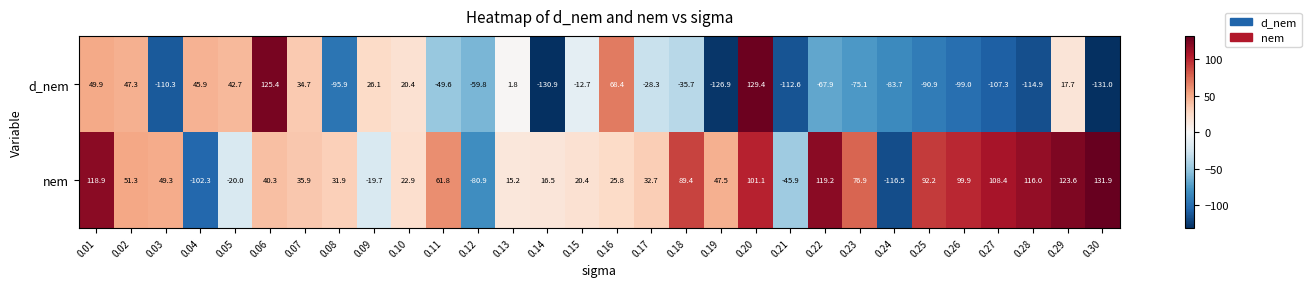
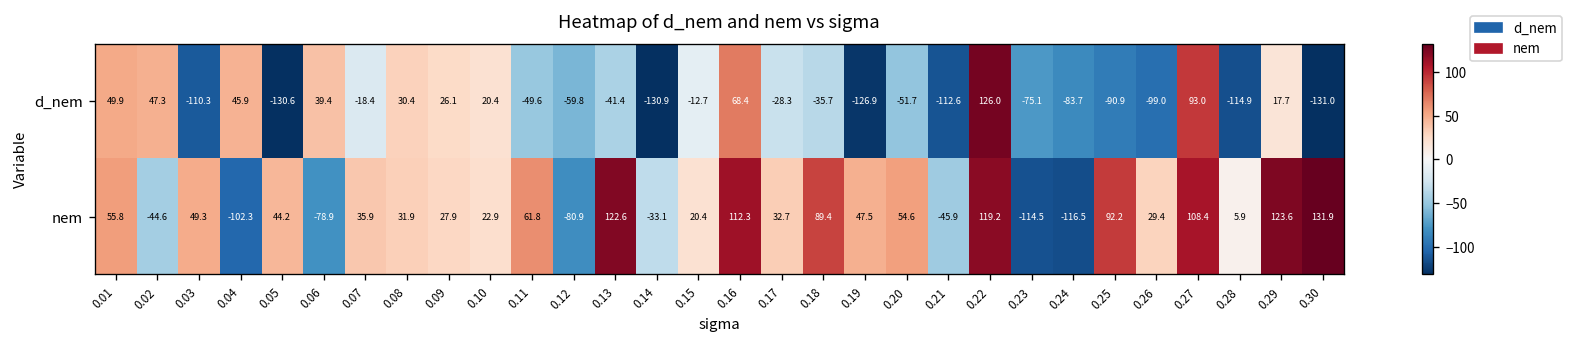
  {
    "d_nem": {
      "0.01": 49.9,
      "0.02": 47.3,
      "0.03": -110.3,
      "0.04": 45.9,
-     "0.05": 42.7,
-     "0.06": 125.4,
-     "0.07": 34.7,
-     "0.08": -95.9,
+     "0.05": -130.6,
+     "0.06": 39.4,
+     "0.07": -18.4,
+     "0.08": 30.4,
      "0.09": 26.1,
      "0.10": 20.4,
      "0.11": -49.6,
      "0.12": -59.8,
-     "0.13": 1.8,
+     "0.13": -41.4,
      "0.14": -130.9,
      "0.15": -12.7,
      "0.16": 68.4,
      "0.17": -28.3,
      "0.18": -35.7,
      "0.19": -126.9,
-     "0.20": 129.4,
+     "0.20": -51.7,
      "0.21": -112.6,
-     "0.22": -67.9,
+     "0.22": 126.0,
      "0.23": -75.1,
      "0.24": -83.7,
      "0.25": -90.9,
      "0.26": -99.0,
-     "0.27": -107.3,
+     "0.27": 93.0,
      "0.28": -114.9,
      "0.29": 17.7,
      "0.30": -131.0
    },
    "nem": {
-     "0.01": 118.9,
-     "0.02": 51.3,
+     "0.01": 55.8,
+     "0.02": -44.6,
      "0.03": 49.3,
      "0.04": -102.3,
-     "0.05": -20.0,
-     "0.06": 40.3,
+     "0.05": 44.2,
+     "0.06": -78.9,
      "0.07": 35.9,
      "0.08": 31.9,
-     "0.09": -19.7,
+     "0.09": 27.9,
      "0.10": 22.9,
      "0.11": 61.8,
      "0.12": -80.9,
-     "0.13": 15.2,
-     "0.14": 16.5,
+     "0.13": 122.6,
+     "0.14": -33.1,
      "0.15": 20.4,
-     "0.16": 25.8,
+     "0.16": 112.3,
      "0.17": 32.7,
      "0.18": 89.4,
      "0.19": 47.5,
-     "0.20": 101.1,
+     "0.20": 54.6,
      "0.21": -45.9,
      "0.22": 119.2,
-     "0.23": 76.9,
+     "0.23": -114.5,
      "0.24": -116.5,
      "0.25": 92.2,
-     "0.26": 99.9,
+     "0.26": 29.4,
      "0.27": 108.4,
-     "0.28": 116.0,
+     "0.28": 5.9,
      "0.29": 123.6,
      "0.30": 131.9
    }
  }
